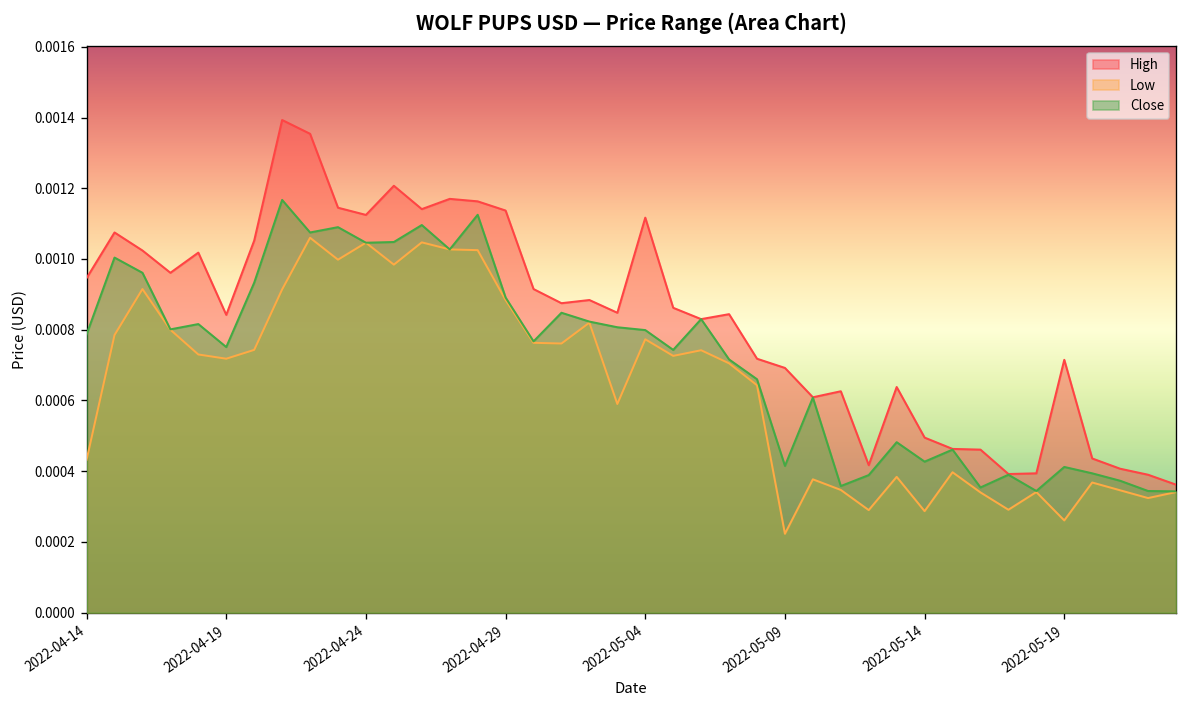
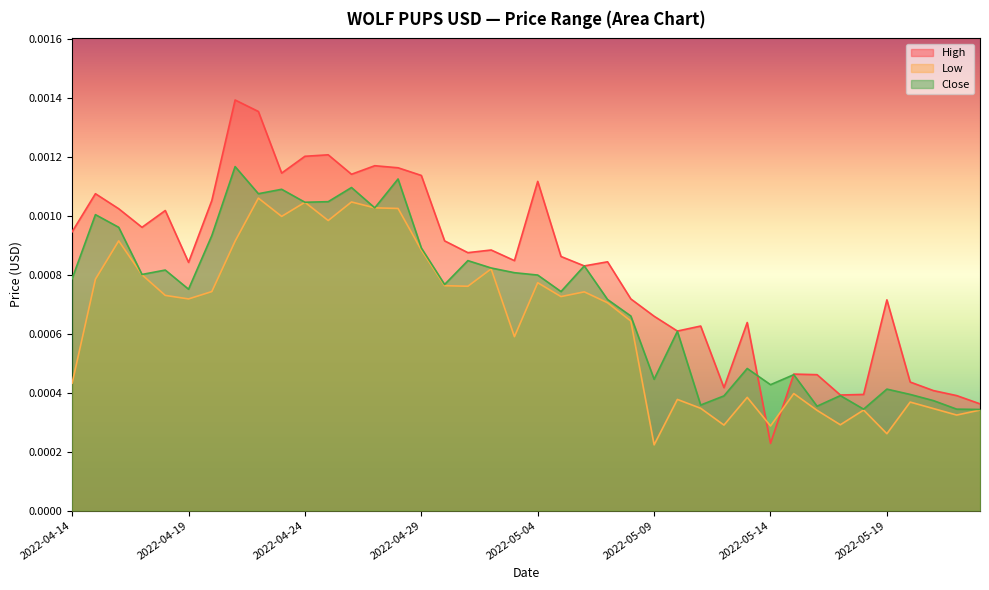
  {
    "High": {
      "2022-04-14": 0.00095,
      "2022-04-19": 0.00084,
-     "2022-04-24": 0.00112,
+     "2022-04-24": 0.00120,
      "2022-04-29": 0.00114,
      "2022-05-04": 0.00112,
-     "2022-05-09": 0.00069,
-     "2022-05-14": 0.00049,
+     "2022-05-09": 0.00066,
+     "2022-05-14": 0.00023,
      "2022-05-19": 0.00071
    },
    "Low": {
      "2022-04-14": 0.00043,
      "2022-04-19": 0.00072,
      "2022-05-04": 0.00077,
      "2022-05-09": 0.00022,
      "2022-05-14": 0.00029,
      "2022-05-19": 0.00026
    },
    "Close": {
      "2022-04-14": 0.00079,
      "2022-04-19": 0.00075,
      "2022-05-04": 0.00080,
-     "2022-05-09": 0.00041,
+     "2022-05-09": 0.00045,
      "2022-05-14": 0.00043,
      "2022-05-19": 0.00041
    }
  }
